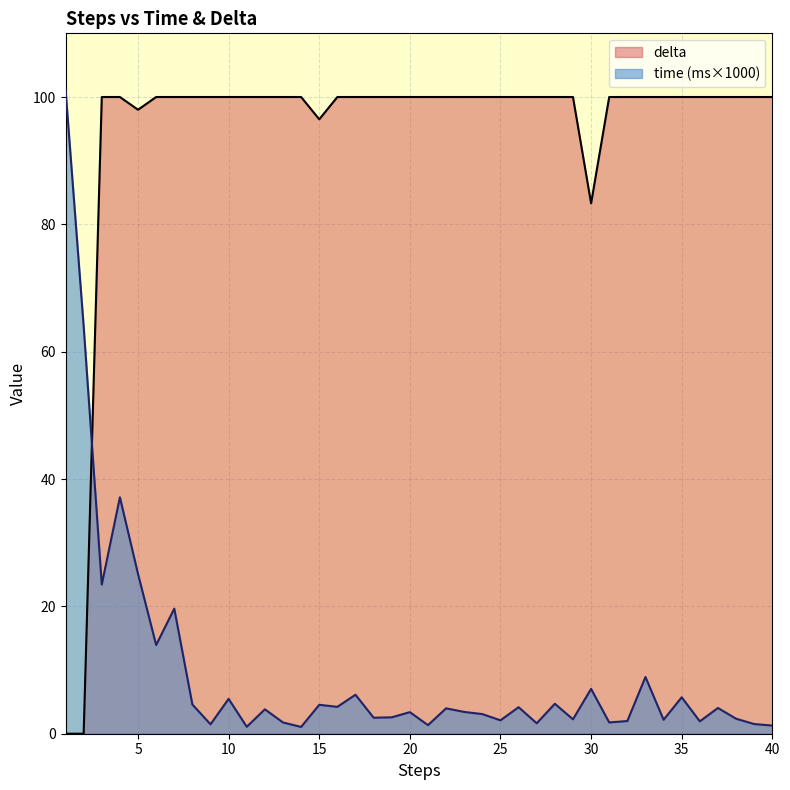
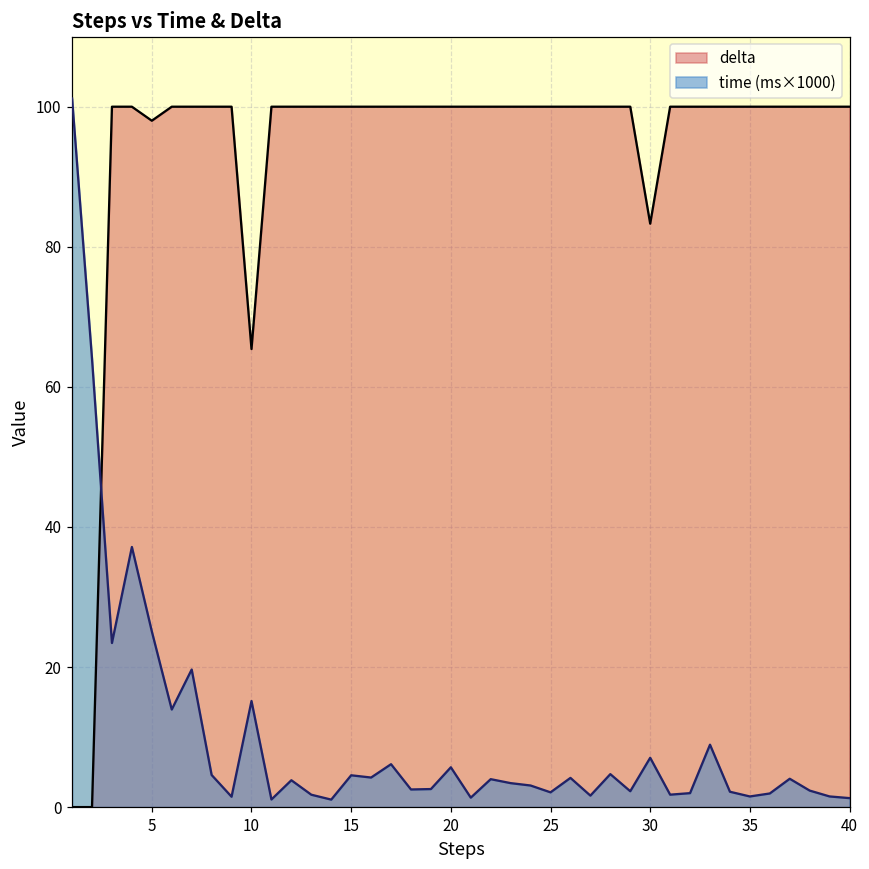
  {
    "delta": {
      "5": 98,
-     "10": 100,
-     "15": 97,
+     "10": 65,
+     "15": 100,
      "20": 100,
      "25": 100,
      "30": 83,
      "35": 100,
      "40": 100
    },
    "time (ms×1000)": {
      "5": 25,
-     "10": 5,
+     "10": 15,
      "15": 5,
-     "20": 3,
+     "20": 6,
      "25": 2,
      "30": 7,
-     "35": 6,
+     "35": 2,
      "40": 1
    }
  }
